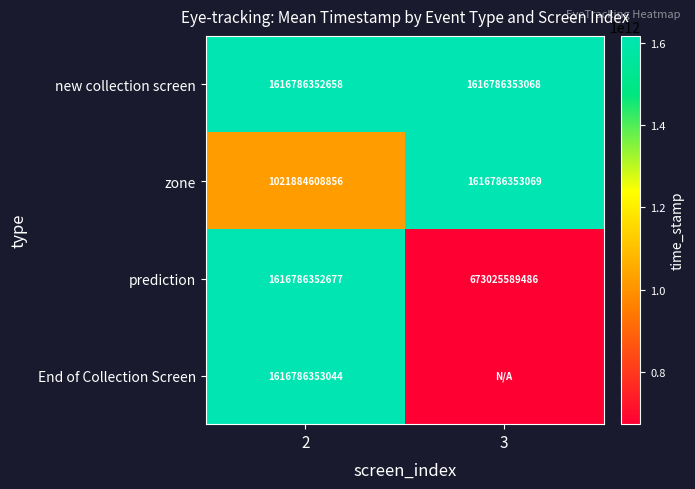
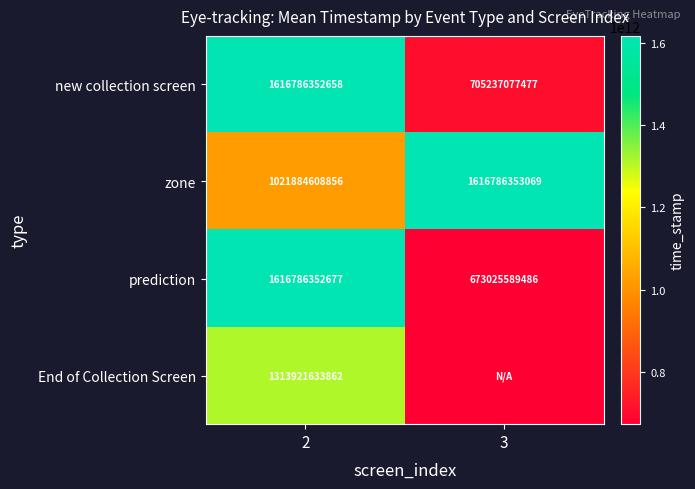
  {
    "new collection screen": {
      "2": 1616786352658,
-     "3": 1616786353068
+     "3": 705237077477
    },
    "zone": {
      "2": 1021884608856,
      "3": 1616786353069
    },
    "prediction": {
      "2": 1616786352677,
      "3": 673025589486
    },
    "End of Collection Screen": {
-     "2": 1616786353044
+     "2": 1313921633862
    }
  }
